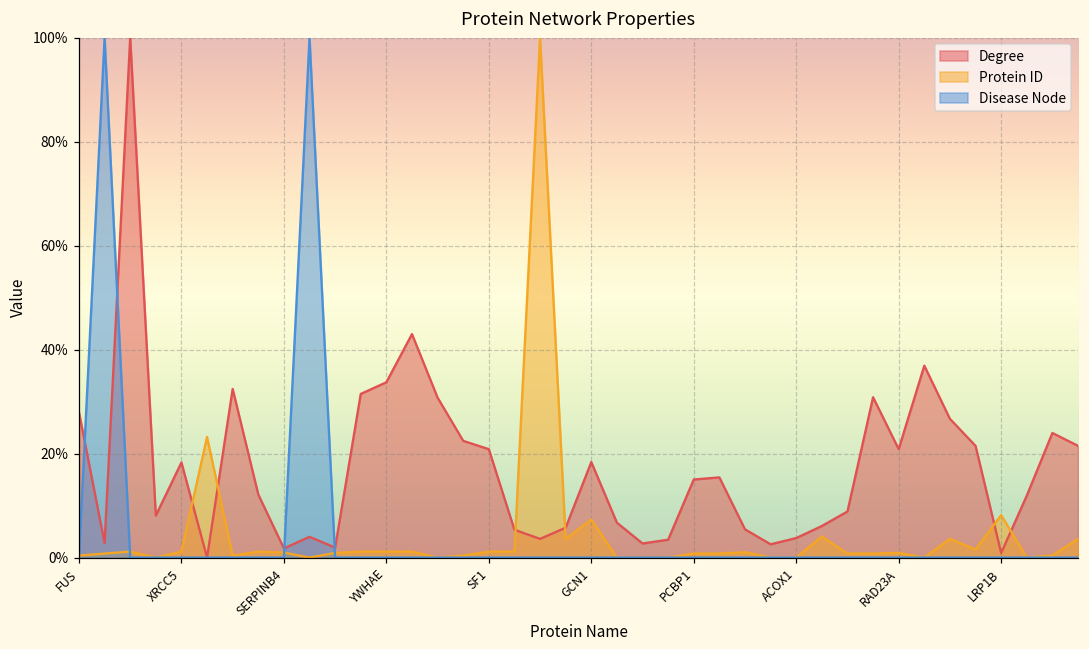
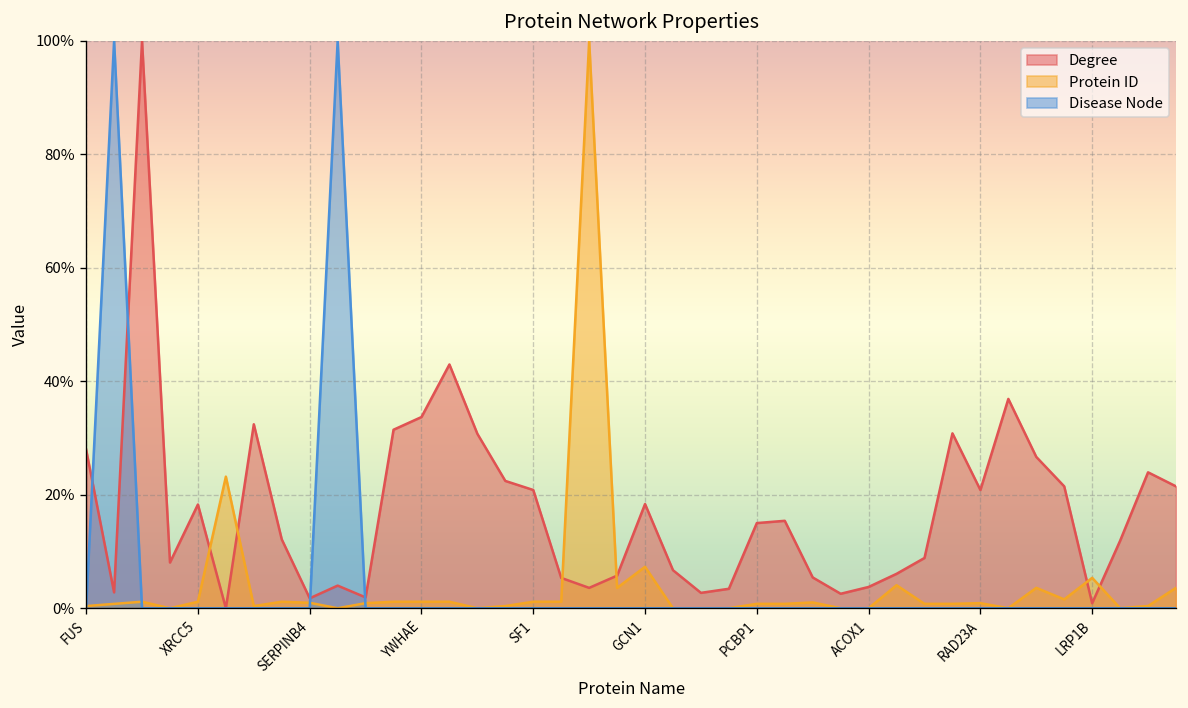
  {
    "Degree": {
      "FUS": "28%",
      "XRCC5": "18%",
      "SERPINB4": "2%",
      "YWHAE": "34%",
      "SF1": "21%",
      "GCN1": "18%",
      "PCBP1": "15%",
      "ACOX1": "4%",
      "RAD23A": "21%",
      "LRP1B": "1%"
    },
    "Protein ID": {
      "XRCC5": "1%",
      "SERPINB4": "1%",
      "YWHAE": "1%",
      "SF1": "1%",
      "GCN1": "7%",
      "PCBP1": "1%",
      "RAD23A": "1%",
-     "LRP1B": "8%"
+     "LRP1B": "5%"
    },
    "Disease Node": {
      "XRCC5": "0%",
      "SERPINB4": "0%",
      "YWHAE": "0%",
      "SF1": "0%",
      "GCN1": "0%",
      "PCBP1": "0%",
      "RAD23A": "0%",
      "LRP1B": "0%"
    }
  }
